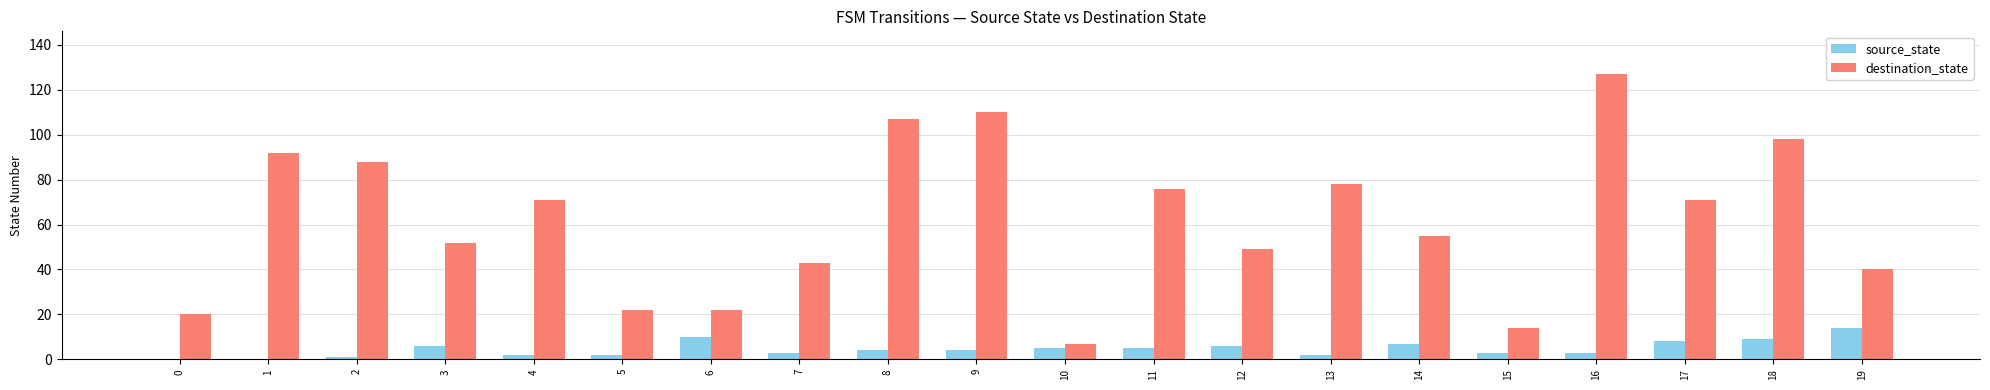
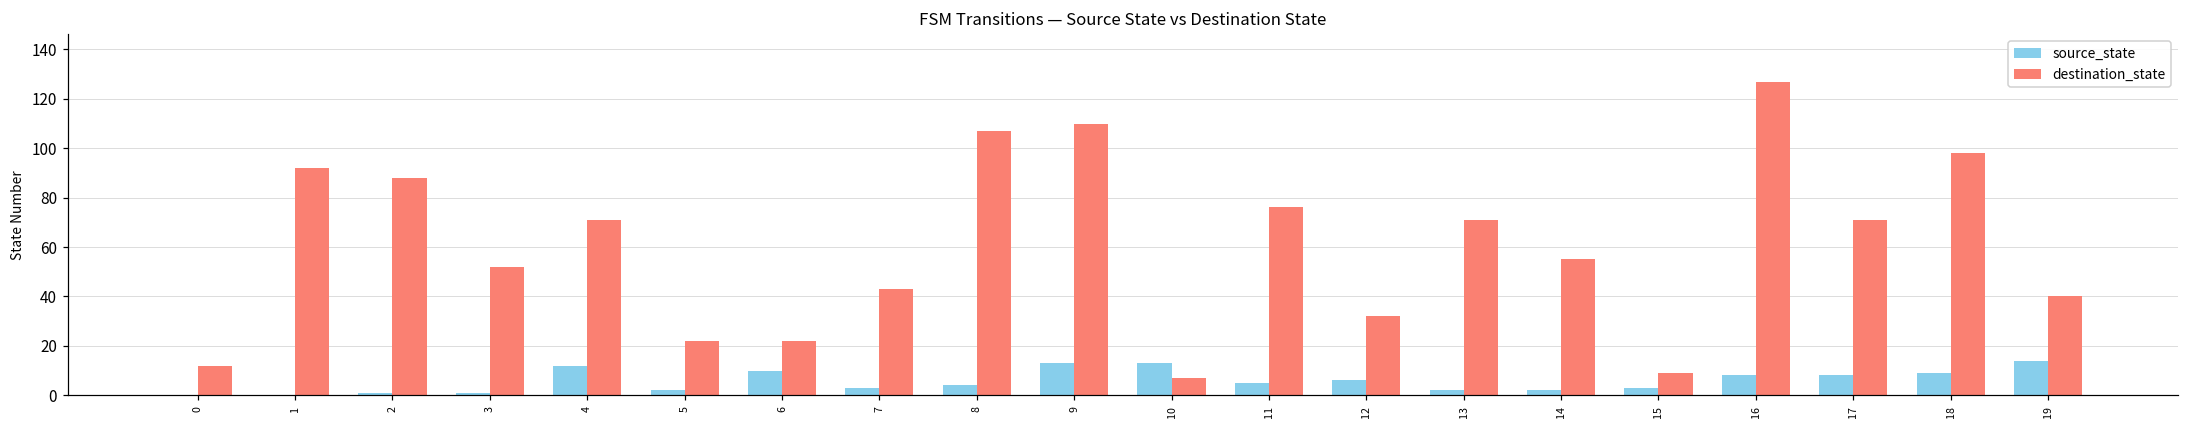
  {
    "source_state": {
      "0": 0,
      "1": 0,
-     "3": 6,
-     "4": 2,
+     "3": 1,
+     "4": 12,
      "5": 2,
      "6": 10,
      "7": 3,
      "8": 4,
-     "9": 4,
-     "10": 5,
+     "9": 13,
+     "10": 13,
      "11": 5,
      "12": 6,
      "13": 2,
-     "14": 7,
+     "14": 2,
      "15": 3,
-     "16": 3,
+     "16": 8,
      "17": 8,
      "18": 9,
      "19": 14
    },
    "destination_state": {
-     "0": 20,
+     "0": 12,
      "1": 92,
      "2": 88,
      "3": 52,
      "4": 71,
      "5": 22,
      "6": 22,
      "7": 43,
      "8": 107,
      "9": 110,
      "10": 7,
      "11": 76,
-     "12": 49,
-     "13": 78,
+     "12": 32,
+     "13": 71,
      "14": 55,
-     "15": 14,
+     "15": 9,
      "16": 127,
      "17": 71,
      "18": 98,
      "19": 40
    }
  }
